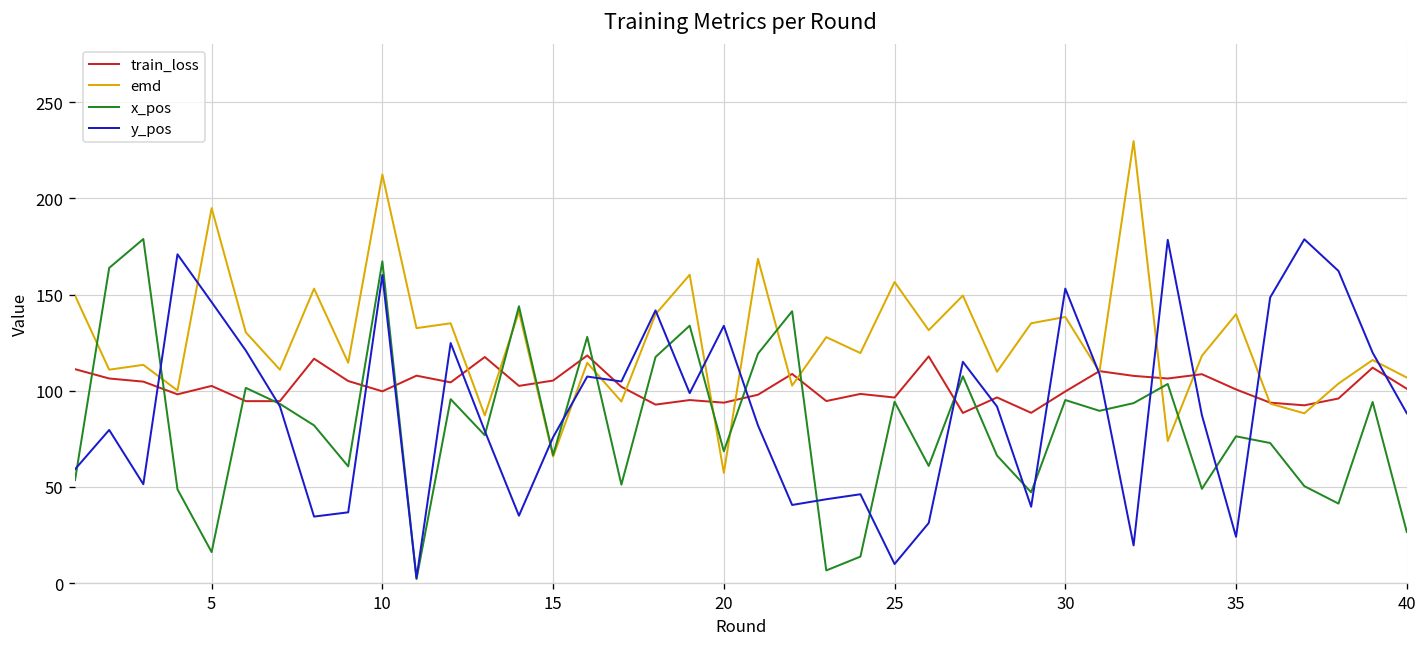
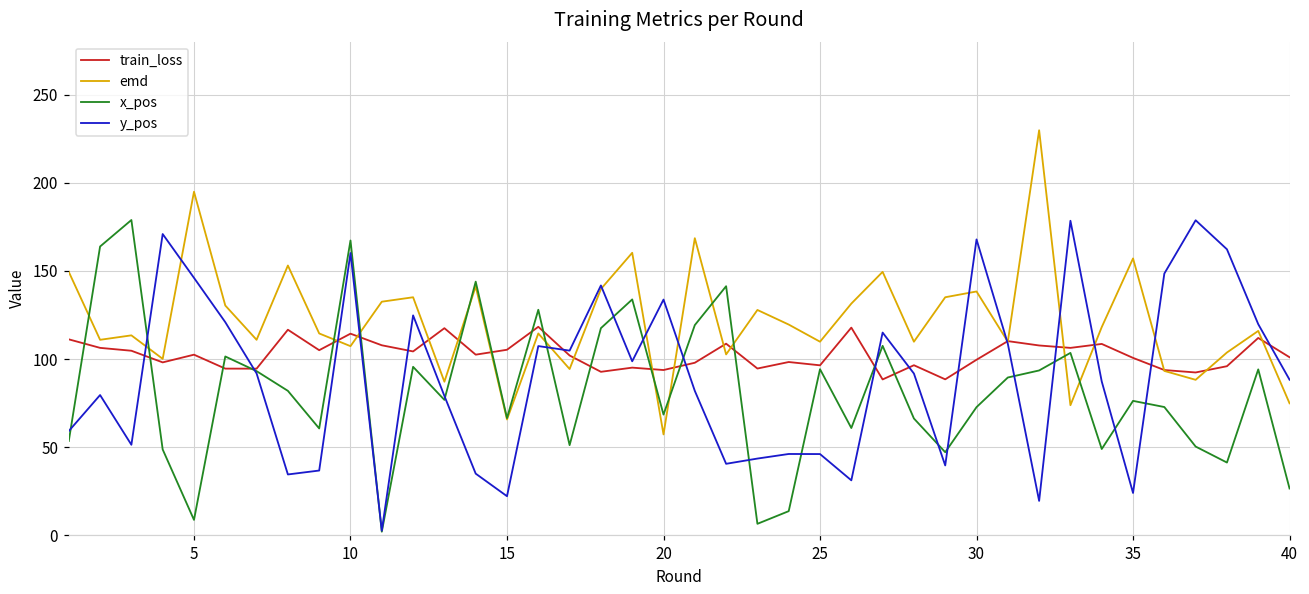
  {
    "train_loss": {
      "5": 102,
-     "10": 100,
+     "10": 114,
      "15": 105,
      "20": 94,
      "25": 96,
      "30": 100,
      "35": 101,
      "40": 101
    },
    "emd": {
      "5": 195,
-     "10": 212,
+     "10": 107,
      "20": 57,
-     "25": 156,
+     "25": 110,
      "30": 138,
-     "35": 140,
-     "40": 107
+     "35": 157,
+     "40": 75
    },
    "x_pos": {
-     "5": 16,
+     "5": 9,
      "10": 167,
      "20": 69,
      "25": 94,
-     "30": 95,
+     "30": 73,
      "35": 76,
      "40": 27
    },
    "y_pos": {
      "5": 146,
      "10": 160,
-     "15": 76,
+     "15": 22,
      "20": 134,
-     "25": 10,
-     "30": 153,
+     "25": 46,
+     "30": 168,
      "35": 24,
      "40": 88
    }
  }
